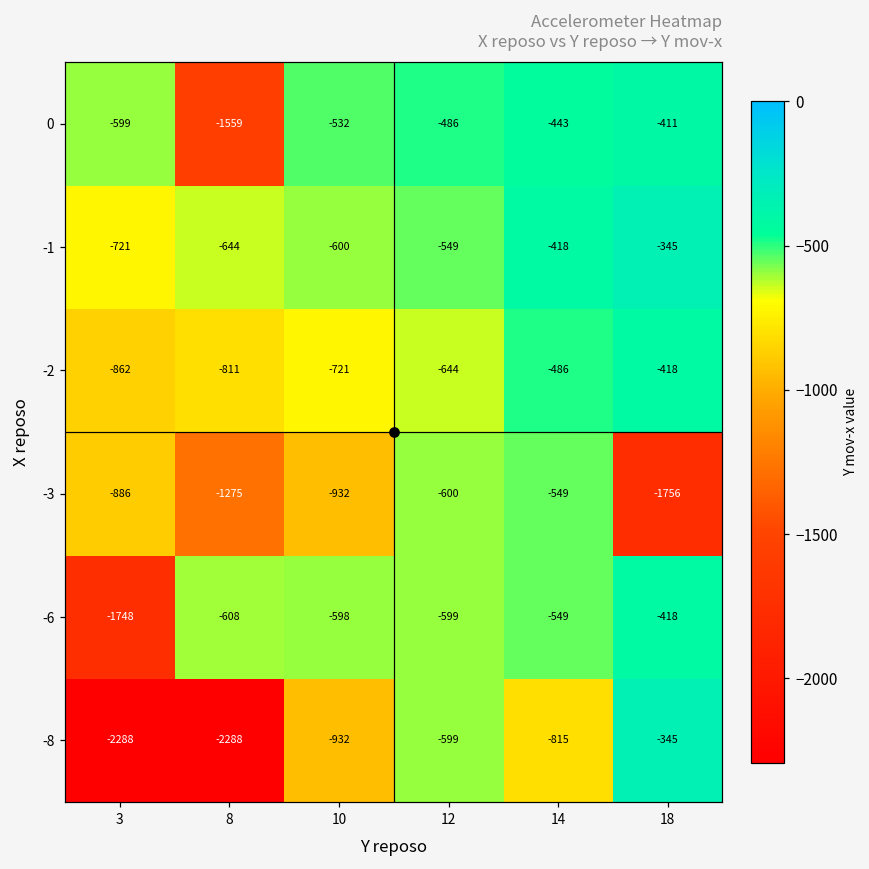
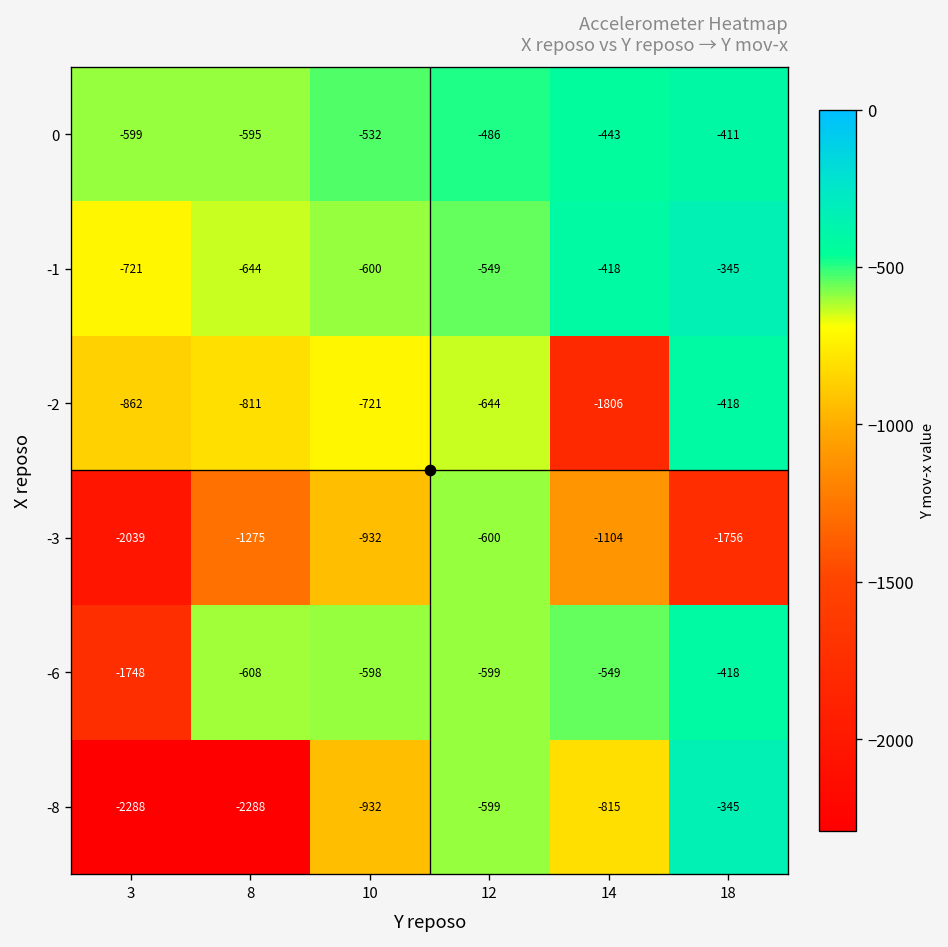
  {
    "0": {
      "3": -599,
-     "8": -1559,
+     "8": -595,
      "10": -532,
      "12": -486,
      "14": -443,
      "18": -411
    },
    "-1": {
      "3": -721,
      "8": -644,
      "10": -600,
      "12": -549,
      "14": -418,
      "18": -345
    },
    "-2": {
      "3": -862,
      "8": -811,
      "10": -721,
      "12": -644,
-     "14": -486,
+     "14": -1806,
      "18": -418
    },
    "-3": {
-     "3": -886,
+     "3": -2039,
      "8": -1275,
      "10": -932,
      "12": -600,
-     "14": -549,
+     "14": -1104,
      "18": -1756
    },
    "-6": {
      "3": -1748,
      "8": -608,
      "10": -598,
      "12": -599,
      "14": -549,
      "18": -418
    },
    "-8": {
      "3": -2288,
      "8": -2288,
      "10": -932,
      "12": -599,
      "14": -815,
      "18": -345
    }
  }
